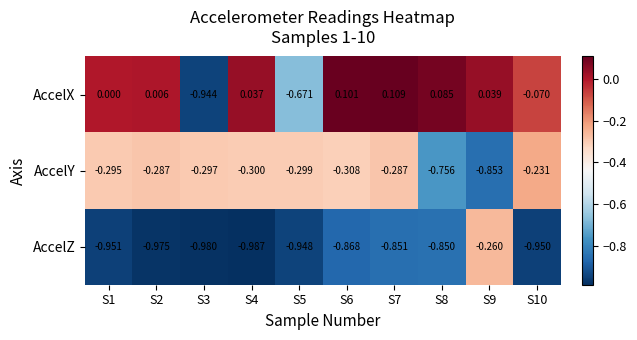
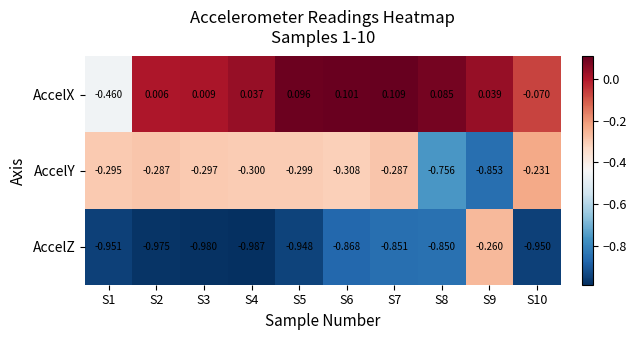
  {
    "AccelX": {
-     "S1": 0.000,
+     "S1": -0.460,
      "S2": 0.006,
-     "S3": -0.944,
+     "S3": 0.009,
      "S4": 0.037,
-     "S5": -0.671,
+     "S5": 0.096,
      "S6": 0.101,
      "S7": 0.109,
      "S8": 0.085,
      "S9": 0.039,
      "S10": -0.070
    },
    "AccelY": {
      "S1": -0.295,
      "S2": -0.287,
      "S3": -0.297,
      "S4": -0.300,
      "S5": -0.299,
      "S6": -0.308,
      "S7": -0.287,
      "S8": -0.756,
      "S9": -0.853,
      "S10": -0.231
    },
    "AccelZ": {
      "S1": -0.951,
      "S2": -0.975,
      "S3": -0.980,
      "S4": -0.987,
      "S5": -0.948,
      "S6": -0.868,
      "S7": -0.851,
      "S8": -0.850,
      "S9": -0.260,
      "S10": -0.950
    }
  }
